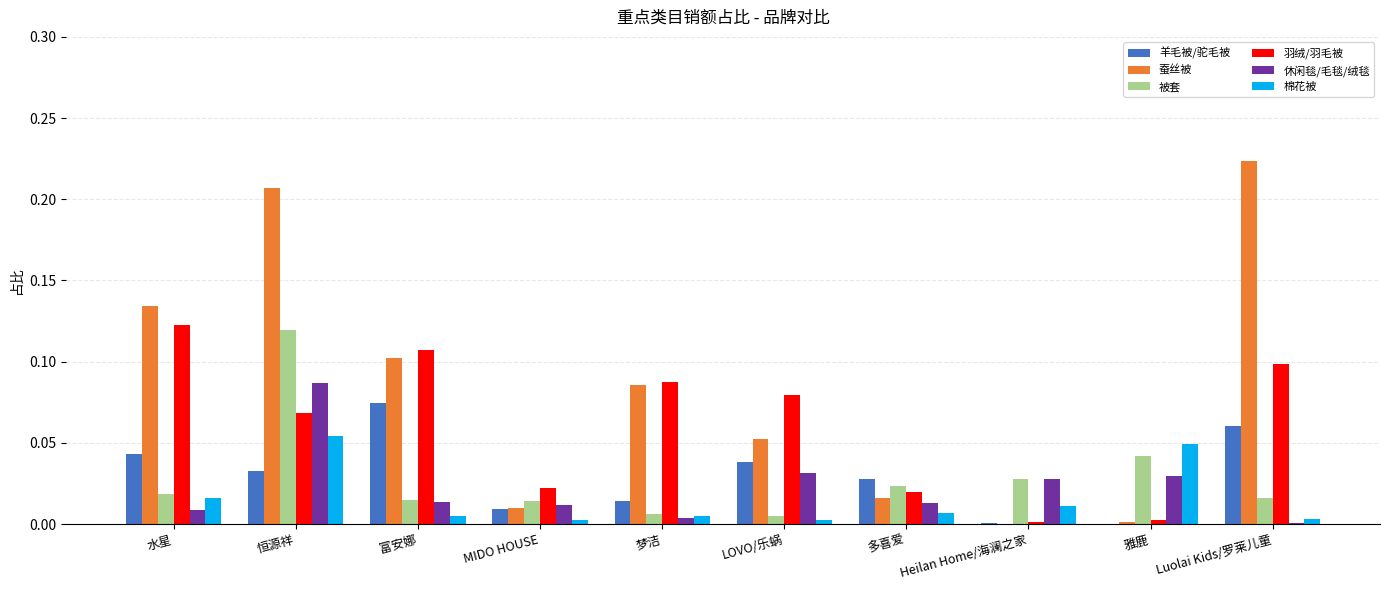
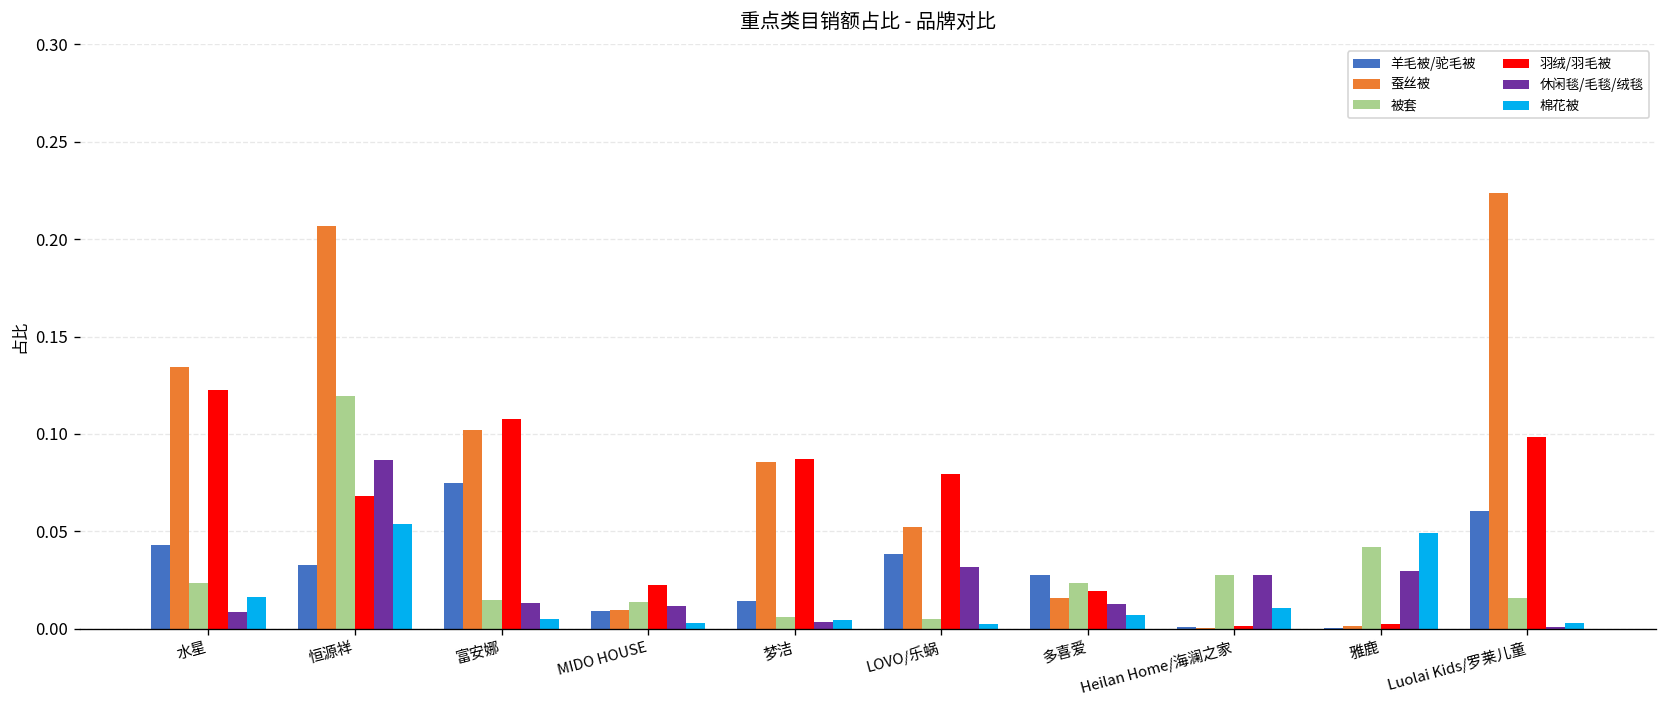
  {
    "羊毛被/驼毛被": {
      "水星": 0.043,
      "恒源祥": 0.033,
      "富安娜": 0.075,
      "MIDO HOUSE": 0.009,
      "梦洁": 0.014,
      "LOVO/乐蜗": 0.038,
      "多喜爱": 0.028,
      "Luolai Kids/罗莱儿童": 0.061
    },
    "蚕丝被": {
      "水星": 0.134,
      "恒源祥": 0.207,
      "富安娜": 0.102,
      "MIDO HOUSE": 0.010,
      "梦洁": 0.086,
      "LOVO/乐蜗": 0.053,
      "多喜爱": 0.016,
      "Luolai Kids/罗莱儿童": 0.224
    },
    "被套": {
-     "水星": 0.018,
+     "水星": 0.023,
      "恒源祥": 0.120,
      "富安娜": 0.015,
      "MIDO HOUSE": 0.014,
      "梦洁": 0.006,
      "LOVO/乐蜗": 0.005,
      "多喜爱": 0.023,
      "Heilan Home/海澜之家": 0.028,
      "雅鹿": 0.042,
      "Luolai Kids/罗莱儿童": 0.016
    },
    "羽绒/羽毛被": {
      "水星": 0.122,
      "恒源祥": 0.068,
      "富安娜": 0.107,
      "MIDO HOUSE": 0.022,
      "梦洁": 0.087,
      "LOVO/乐蜗": 0.079,
      "多喜爱": 0.019,
      "雅鹿": 0.003,
      "Luolai Kids/罗莱儿童": 0.098
    },
    "休闲毯/毛毯/绒毯": {
      "水星": 0.009,
      "恒源祥": 0.087,
      "富安娜": 0.013,
      "MIDO HOUSE": 0.012,
      "梦洁": 0.004,
      "LOVO/乐蜗": 0.032,
      "多喜爱": 0.013,
      "Heilan Home/海澜之家": 0.028,
      "雅鹿": 0.029
    },
    "棉花被": {
      "水星": 0.016,
      "恒源祥": 0.054,
      "富安娜": 0.005,
      "MIDO HOUSE": 0.003,
      "梦洁": 0.005,
      "LOVO/乐蜗": 0.002,
      "多喜爱": 0.007,
      "Heilan Home/海澜之家": 0.011,
      "雅鹿": 0.049,
      "Luolai Kids/罗莱儿童": 0.003
    }
  }
